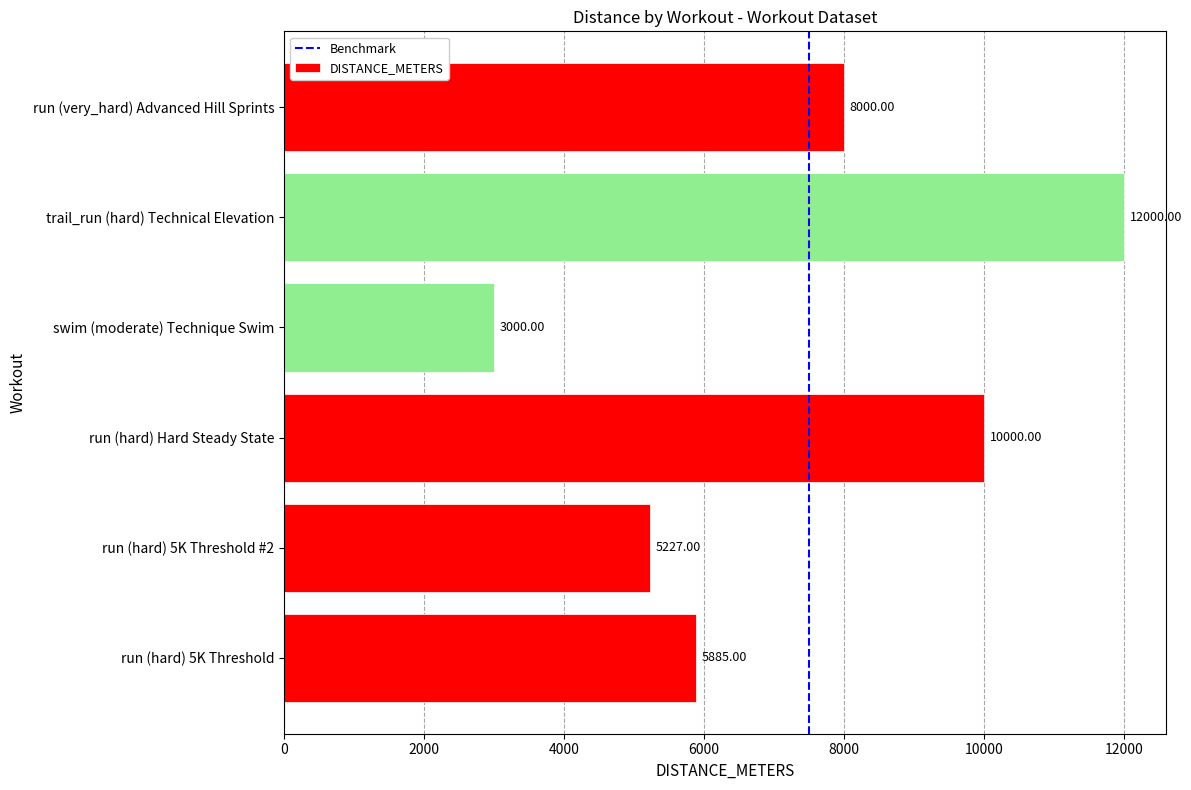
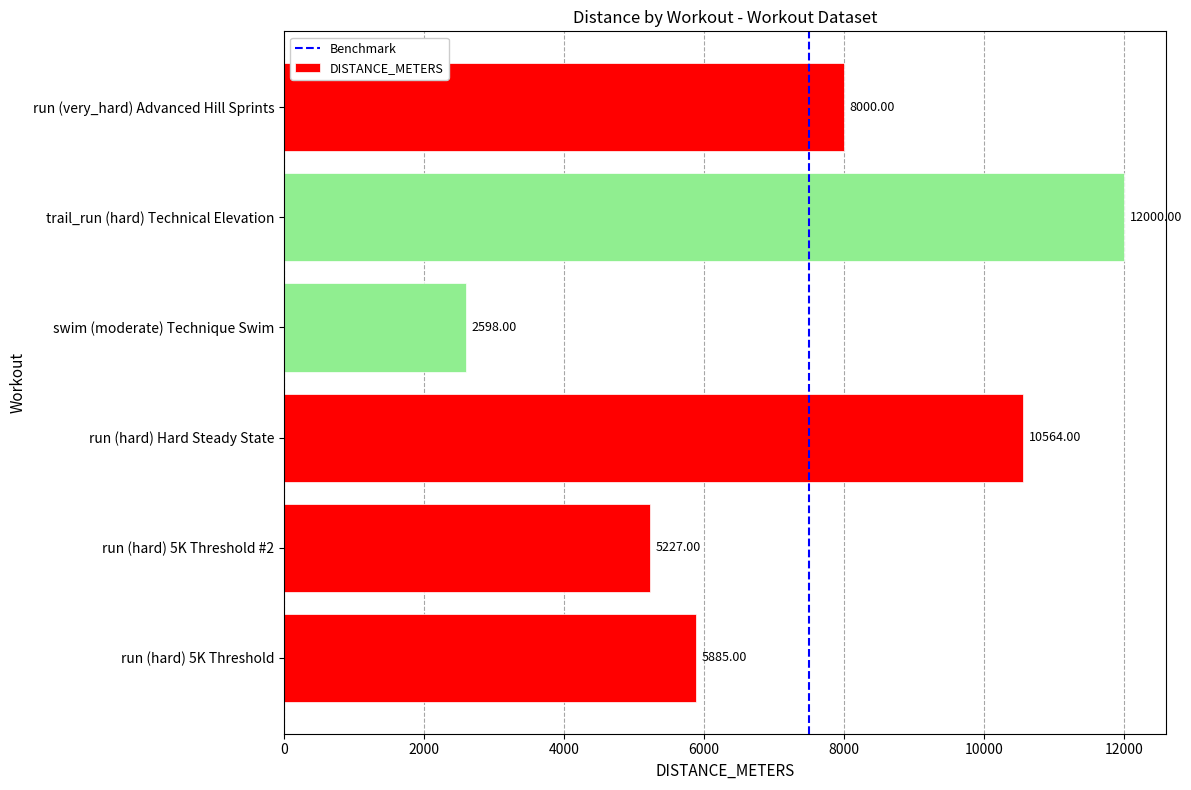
  {
    "run (very_hard) Advanced Hill Sprints": 8000.00,
    "trail_run (hard) Technical Elevation": 12000.00,
-   "swim (moderate) Technique Swim": 3000.00,
-   "run (hard) Hard Steady State": 10000.00,
+   "swim (moderate) Technique Swim": 2598.00,
+   "run (hard) Hard Steady State": 10564.00,
    "run (hard) 5K Threshold #2": 5227.00,
    "run (hard) 5K Threshold": 5885.00
  }
